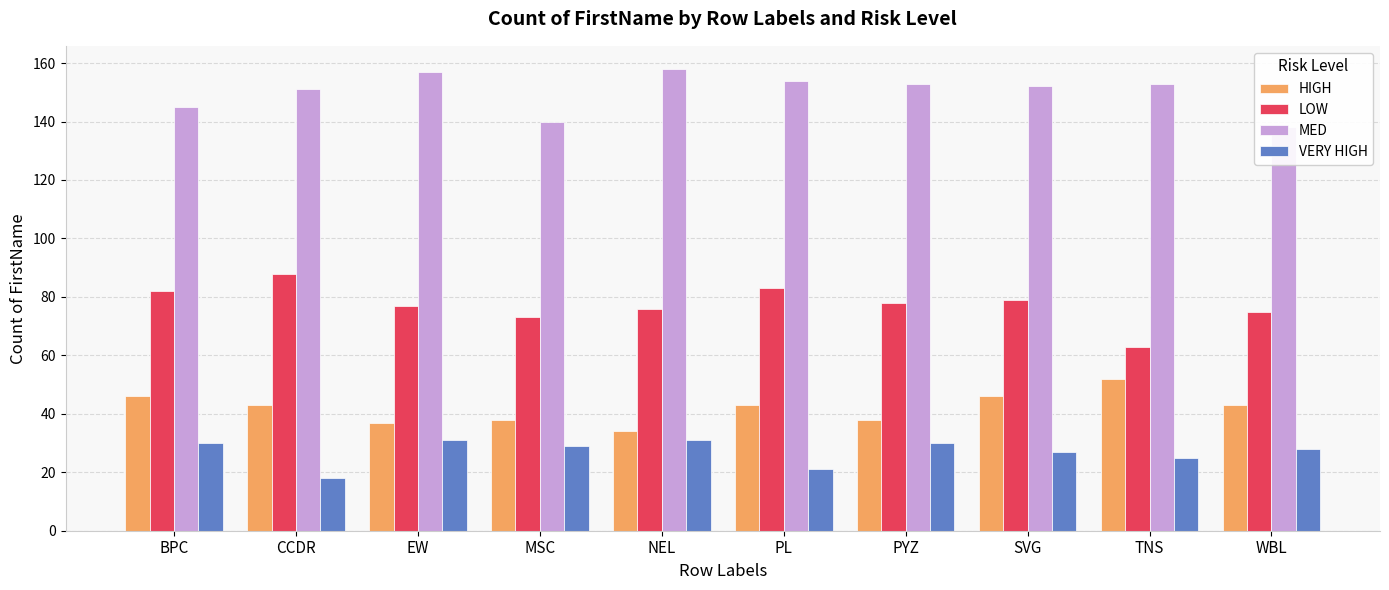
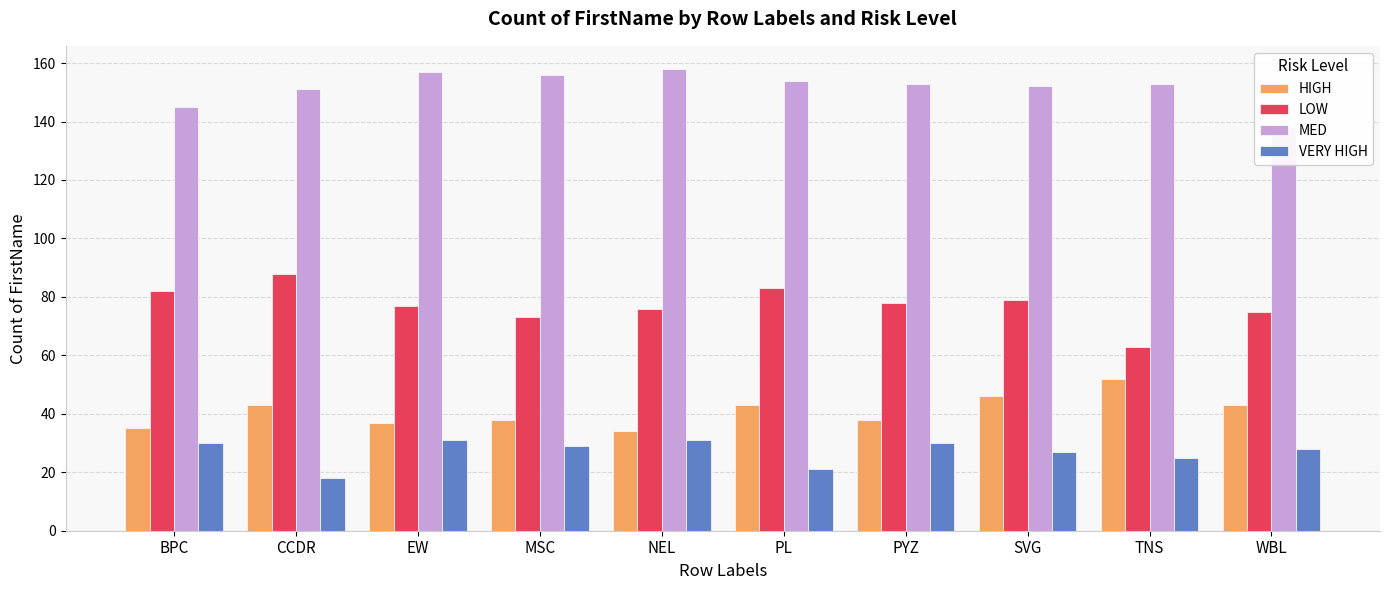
  {
    "HIGH": {
-     "BPC": 46,
+     "BPC": 35,
      "CCDR": 43,
      "EW": 37,
      "MSC": 38,
      "NEL": 34,
      "PL": 43,
      "PYZ": 38,
      "SVG": 46,
      "TNS": 52,
      "WBL": 43
    },
    "LOW": {
      "BPC": 82,
      "CCDR": 88,
      "EW": 77,
      "MSC": 73,
      "NEL": 76,
      "PL": 83,
      "PYZ": 78,
      "SVG": 79,
      "TNS": 63,
      "WBL": 75
    },
    "MED": {
      "BPC": 145,
      "CCDR": 151,
      "EW": 157,
-     "MSC": 140,
+     "MSC": 156,
      "NEL": 158,
      "PL": 154,
      "PYZ": 153,
      "SVG": 152,
      "TNS": 153
    },
    "VERY HIGH": {
      "BPC": 30,
      "CCDR": 18,
      "EW": 31,
      "MSC": 29,
      "NEL": 31,
      "PL": 21,
      "PYZ": 30,
      "SVG": 27,
      "TNS": 25,
      "WBL": 28
    }
  }
